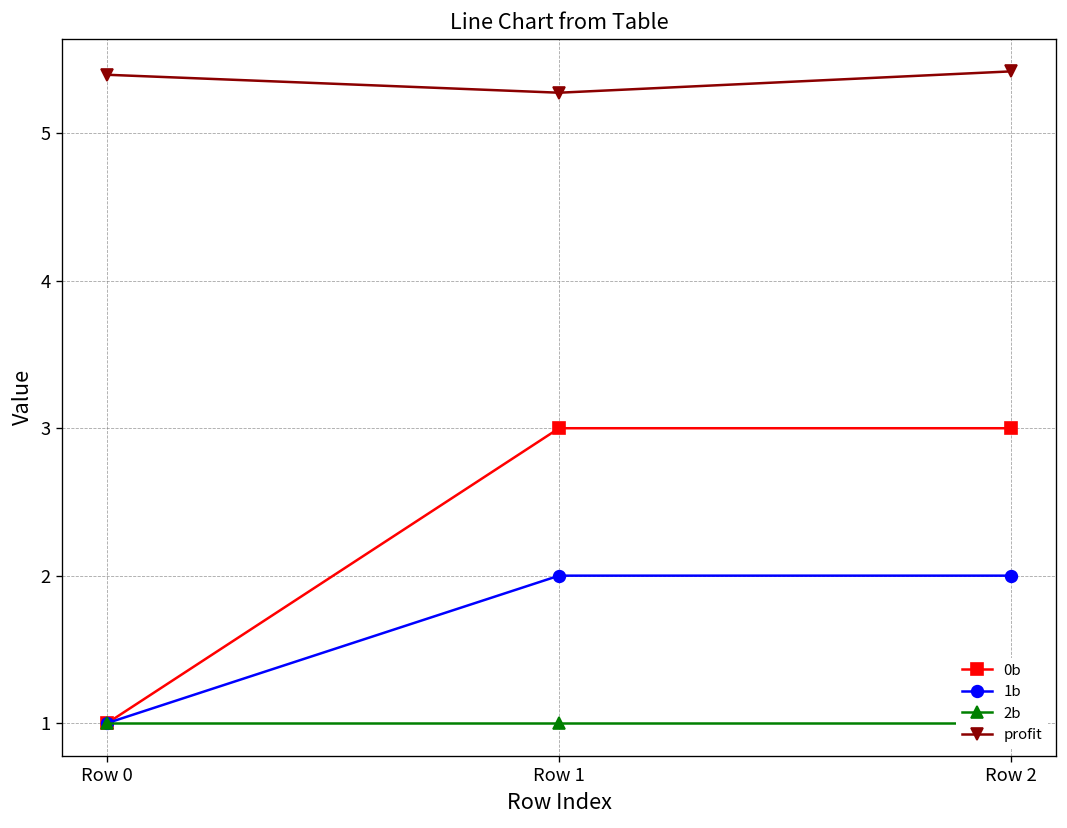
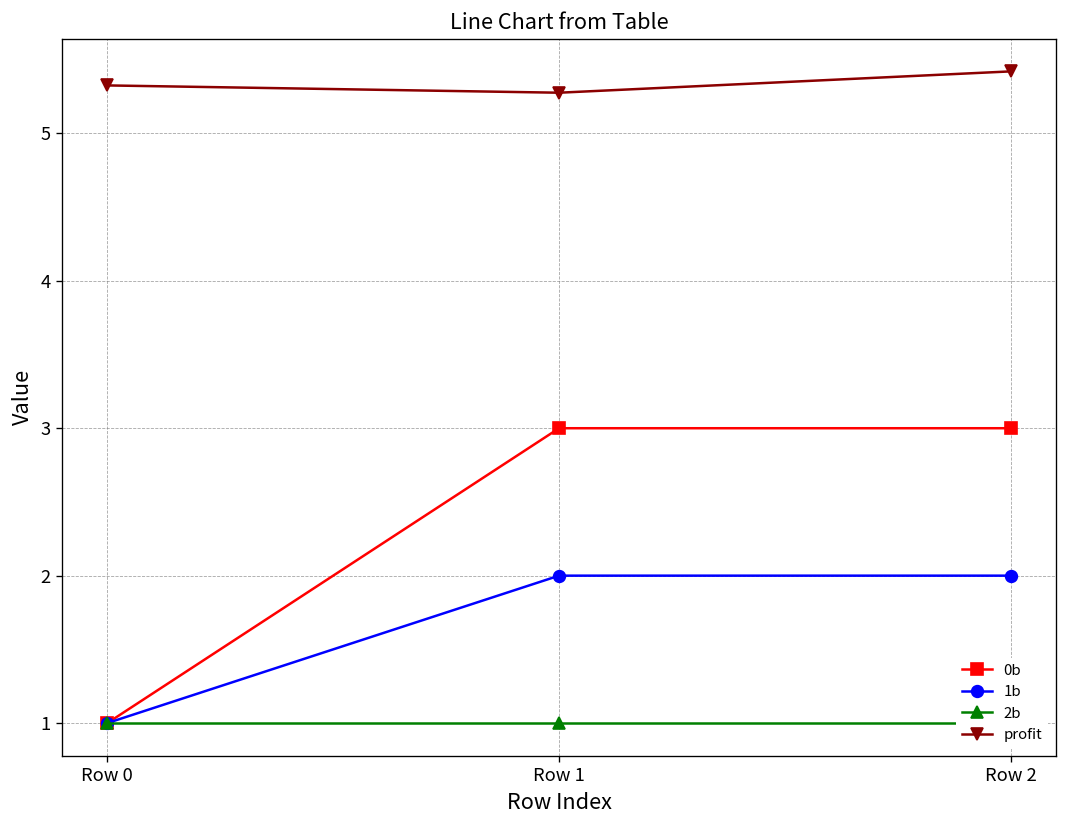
  {
    "0b": {
      "Row 1": 3.00,
      "Row 2": 3.00
    },
    "1b": {
      "Row 1": 2.00,
      "Row 2": 2.00
    },
    "2b": {
      "Row 1": 1.00
    },
    "profit": {
-     "Row 0": 5.40,
+     "Row 0": 5.33,
      "Row 1": 5.28,
      "Row 2": 5.42
    }
  }
